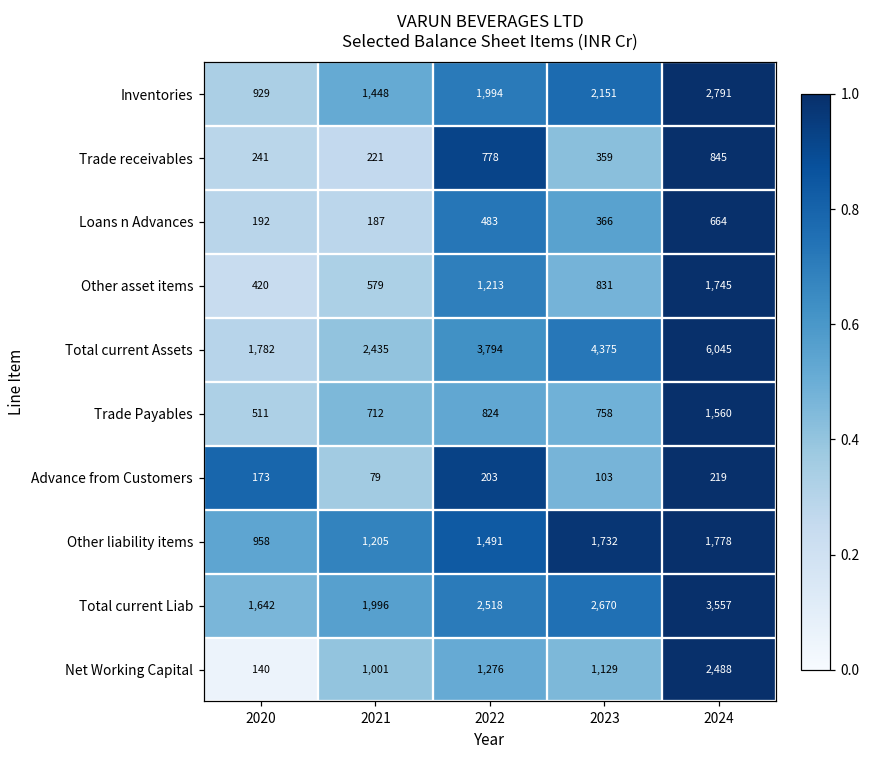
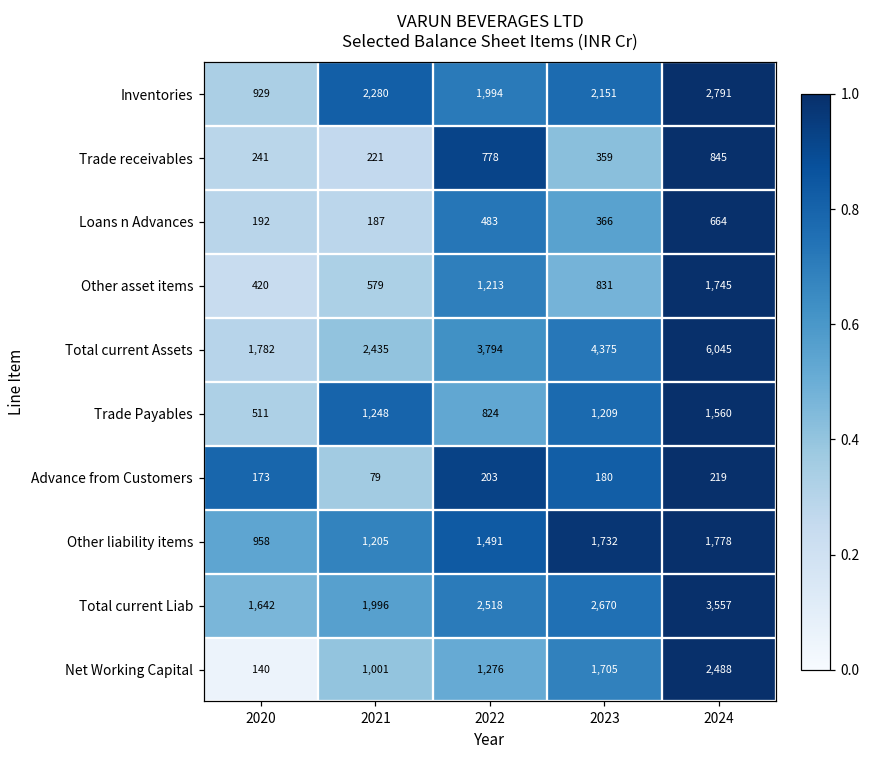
  {
    "Inventories": {
      "2020": "929",
-     "2021": "1,448",
+     "2021": "2,280",
      "2022": "1,994",
      "2023": "2,151",
      "2024": "2,791"
    },
    "Trade receivables": {
      "2020": "241",
      "2021": "221",
      "2022": "778",
      "2023": "359",
      "2024": "845"
    },
    "Loans n Advances": {
      "2020": "192",
      "2021": "187",
      "2022": "483",
      "2023": "366",
      "2024": "664"
    },
    "Other asset items": {
      "2020": "420",
      "2021": "579",
      "2022": "1,213",
      "2023": "831",
      "2024": "1,745"
    },
    "Total current Assets": {
      "2020": "1,782",
      "2021": "2,435",
      "2022": "3,794",
      "2023": "4,375",
      "2024": "6,045"
    },
    "Trade Payables": {
      "2020": "511",
-     "2021": "712",
+     "2021": "1,248",
      "2022": "824",
-     "2023": "758",
+     "2023": "1,209",
      "2024": "1,560"
    },
    "Advance from Customers": {
      "2020": "173",
      "2021": "79",
      "2022": "203",
-     "2023": "103",
+     "2023": "180",
      "2024": "219"
    },
    "Other liability items": {
      "2020": "958",
      "2021": "1,205",
      "2022": "1,491",
      "2023": "1,732",
      "2024": "1,778"
    },
    "Total current Liab": {
      "2020": "1,642",
      "2021": "1,996",
      "2022": "2,518",
      "2023": "2,670",
      "2024": "3,557"
    },
    "Net Working Capital": {
      "2020": "140",
      "2021": "1,001",
      "2022": "1,276",
-     "2023": "1,129",
+     "2023": "1,705",
      "2024": "2,488"
    }
  }
